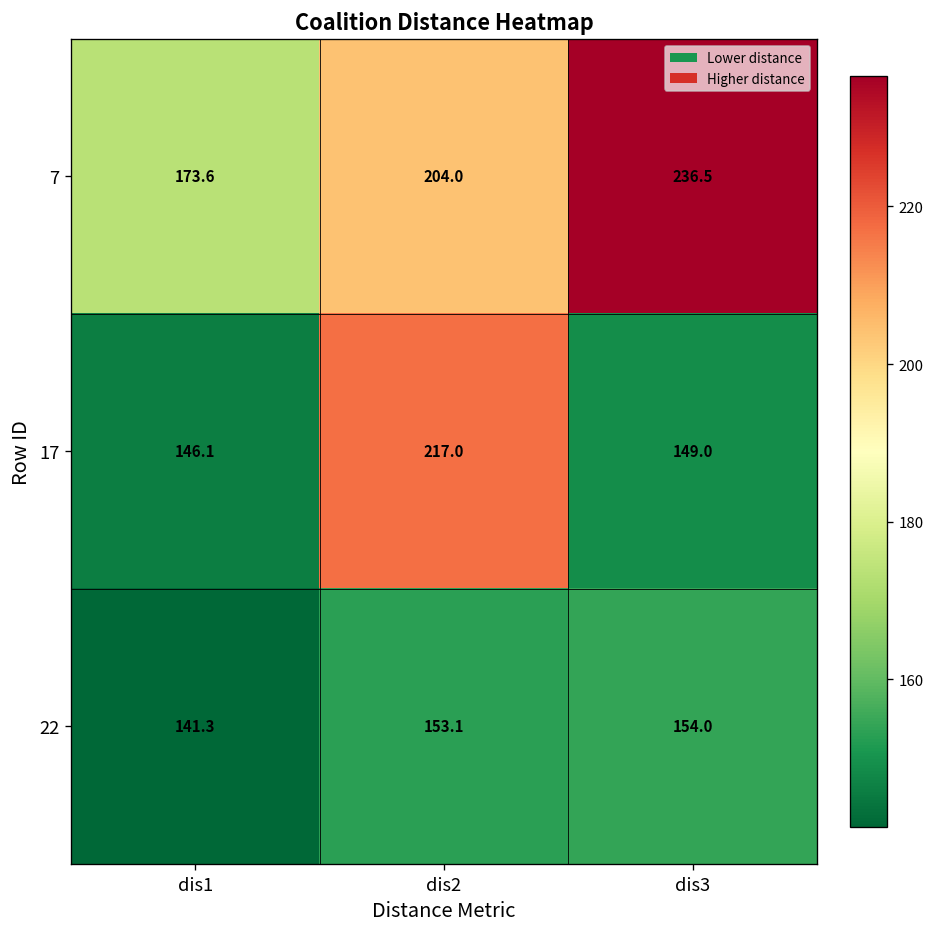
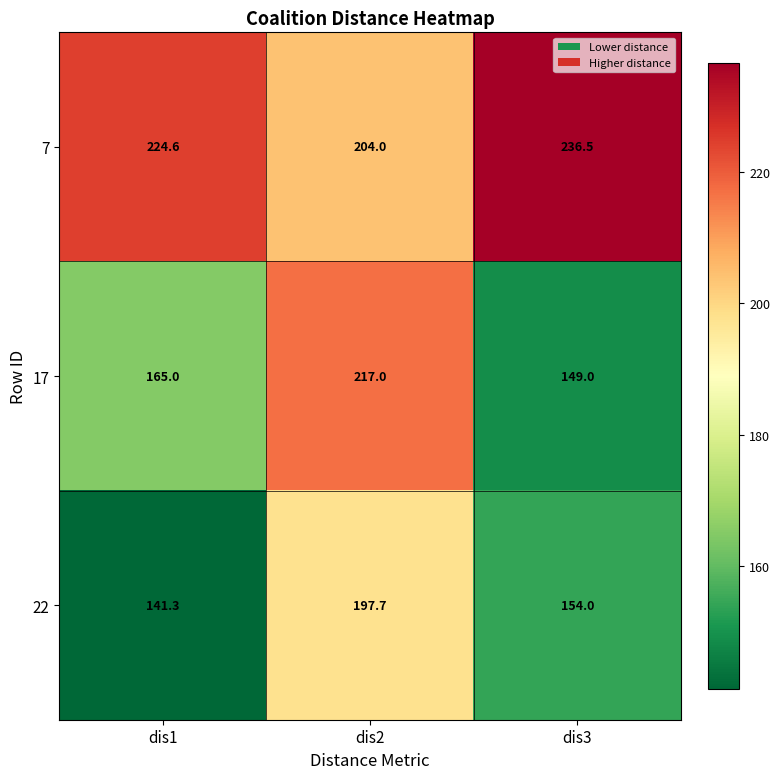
  {
    "7": {
-     "dis1": 173.6,
+     "dis1": 224.6,
      "dis2": 204.0,
      "dis3": 236.5
    },
    "17": {
-     "dis1": 146.1,
+     "dis1": 165.0,
      "dis2": 217.0,
      "dis3": 149.0
    },
    "22": {
      "dis1": 141.3,
-     "dis2": 153.1,
+     "dis2": 197.7,
      "dis3": 154.0
    }
  }
